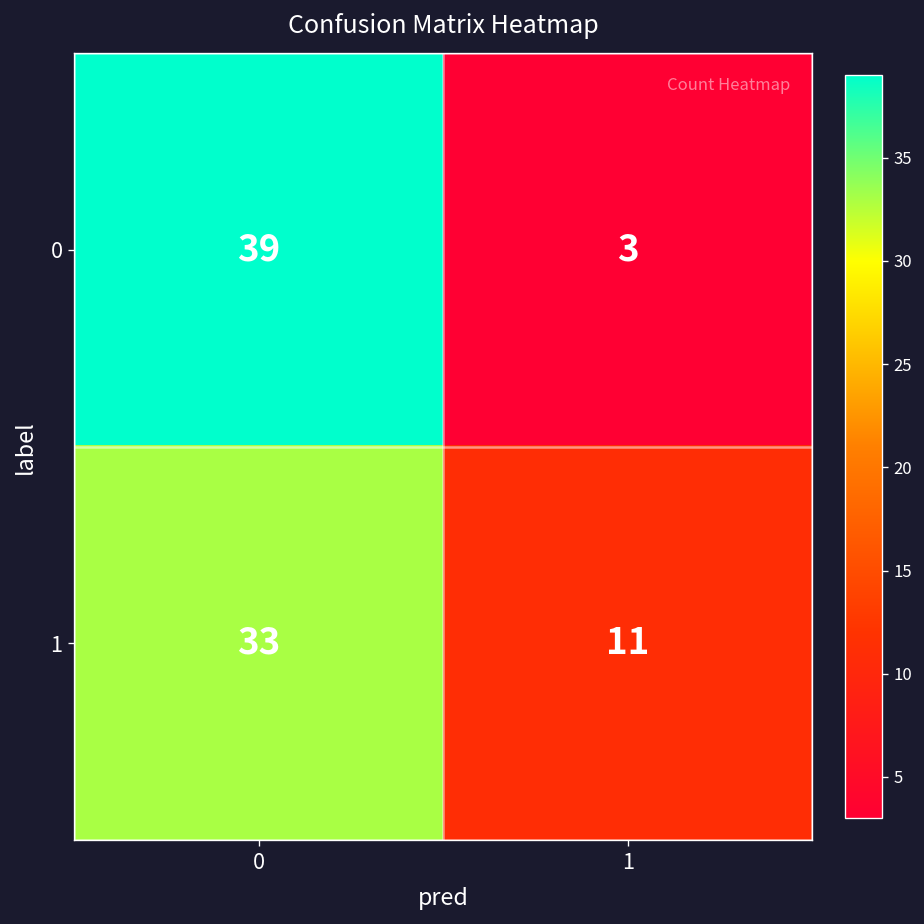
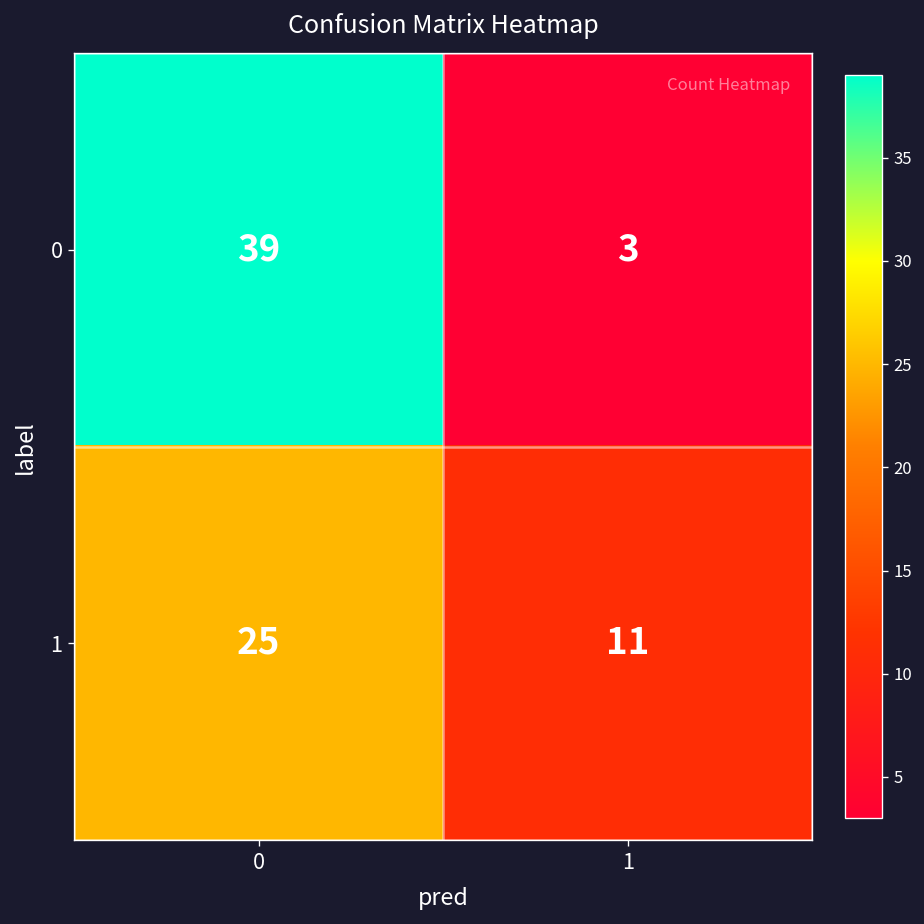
  {
    "0": {
      "0": 39
    },
    "1": {
-     "0": 33,
+     "0": 25,
      "1": 11
    }
  }
